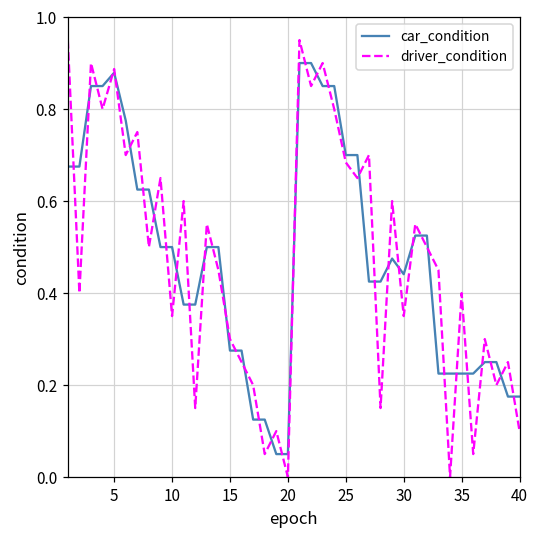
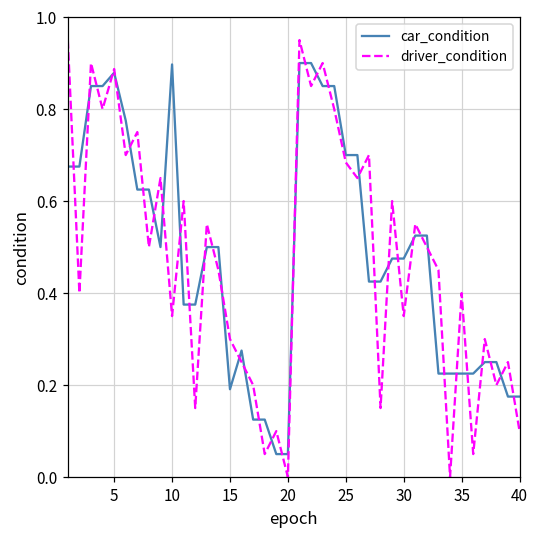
  {
    "car_condition": {
      "5": 0.88,
-     "10": 0.50,
-     "15": 0.28,
+     "10": 0.90,
+     "15": 0.19,
      "20": 0.05,
      "25": 0.70,
-     "30": 0.44,
+     "30": 0.48,
      "35": 0.23,
      "40": 0.18
    },
    "driver_condition": {
      "5": 0.89,
      "10": 0.35,
      "15": 0.30,
      "20": 0.00,
      "25": 0.68,
      "30": 0.35,
      "35": 0.40,
      "40": 0.10
    }
  }
